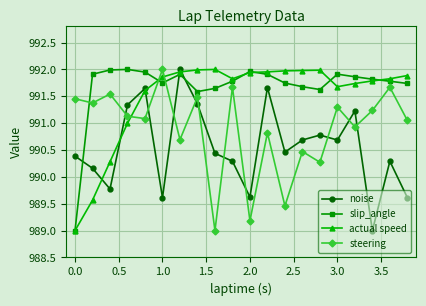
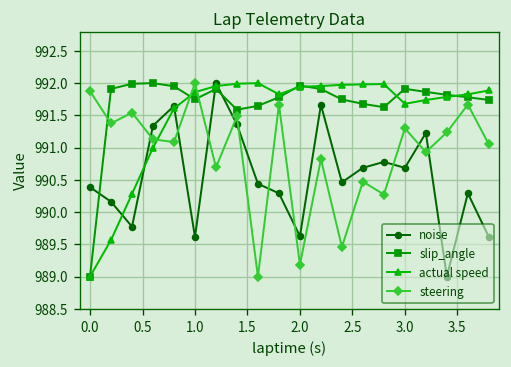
  {
    "steering": {
-     "0.0": 991.5,
+     "0.0": 991.9,
      "1.0": 992.0,
      "2.0": 989.2,
      "3.0": 991.3
    }
  }
